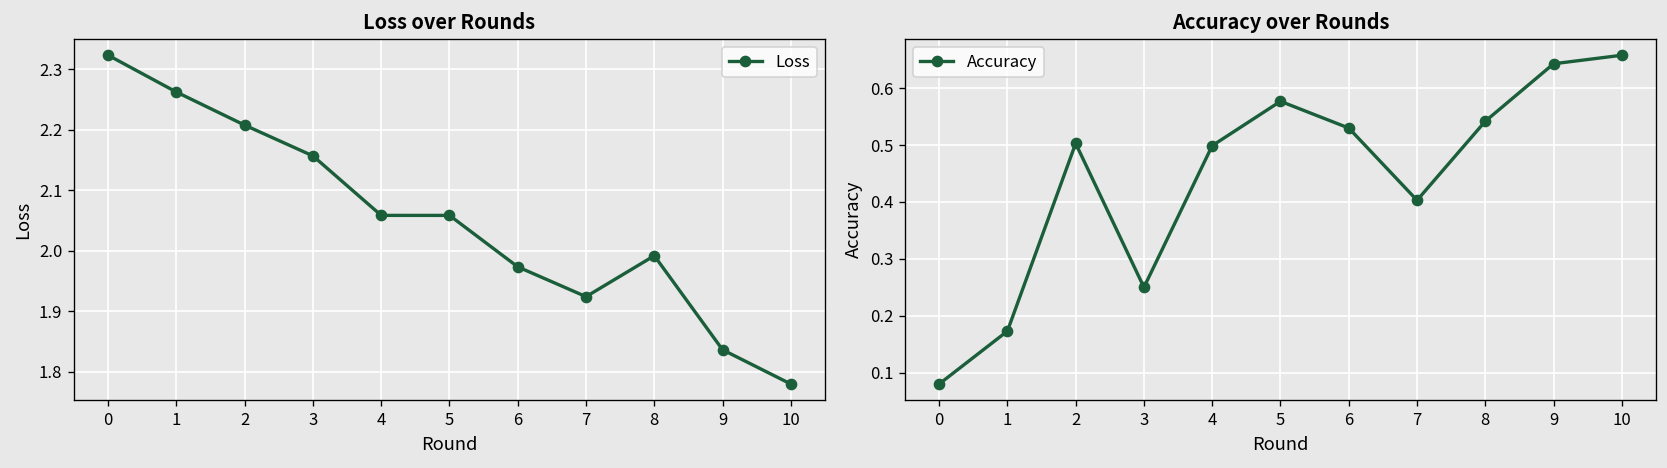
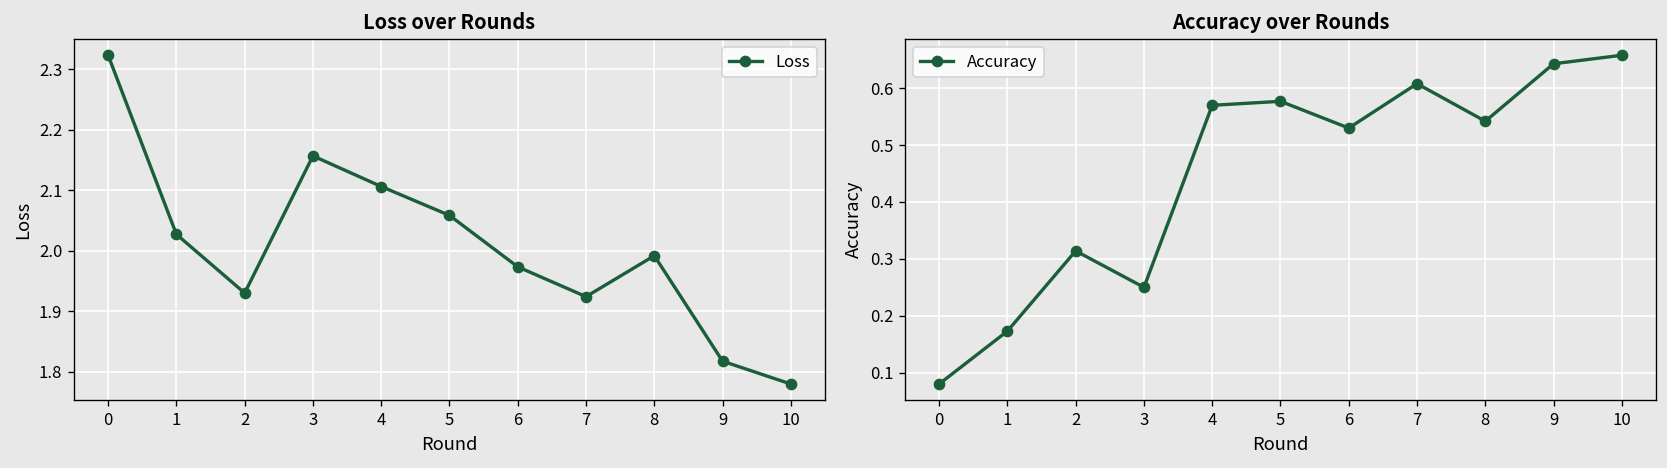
  {
    "Loss over Rounds": {
      "0": 2.32,
-     "1": 2.26,
-     "2": 2.21,
+     "1": 2.03,
+     "2": 1.93,
      "3": 2.16,
-     "4": 2.06,
+     "4": 2.11,
      "5": 2.06,
      "6": 1.97,
      "7": 1.92,
      "8": 1.99,
-     "9": 1.84,
+     "9": 1.82,
      "10": 1.78
    },
    "Accuracy over Rounds": {
      "0": 0.08,
      "1": 0.17,
-     "2": 0.50,
+     "2": 0.31,
      "3": 0.25,
-     "4": 0.50,
+     "4": 0.57,
      "5": 0.58,
      "6": 0.53,
-     "7": 0.40,
+     "7": 0.61,
      "8": 0.54,
      "9": 0.64,
      "10": 0.66
    }
  }
